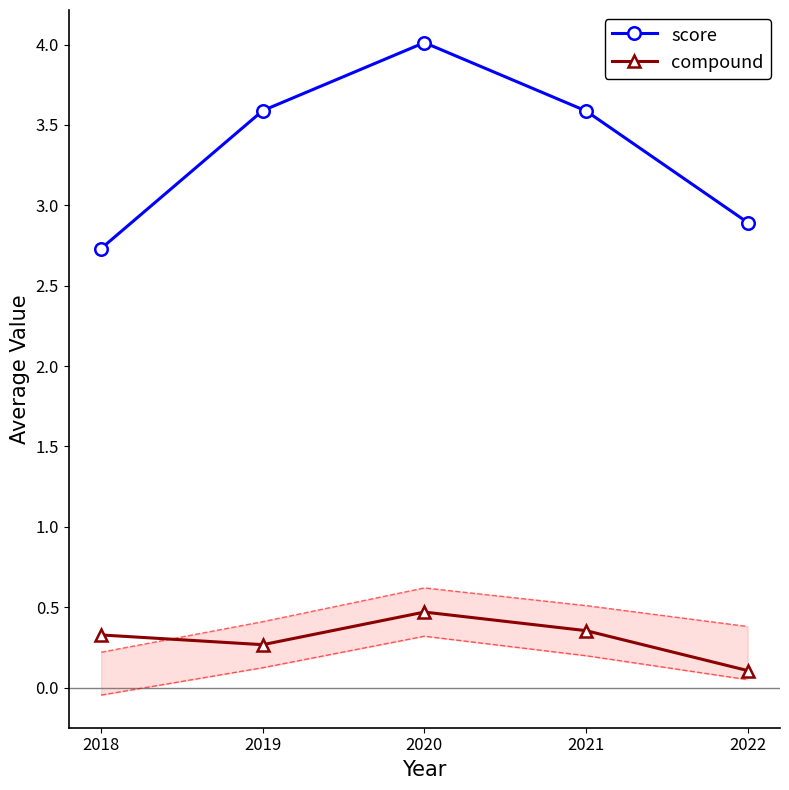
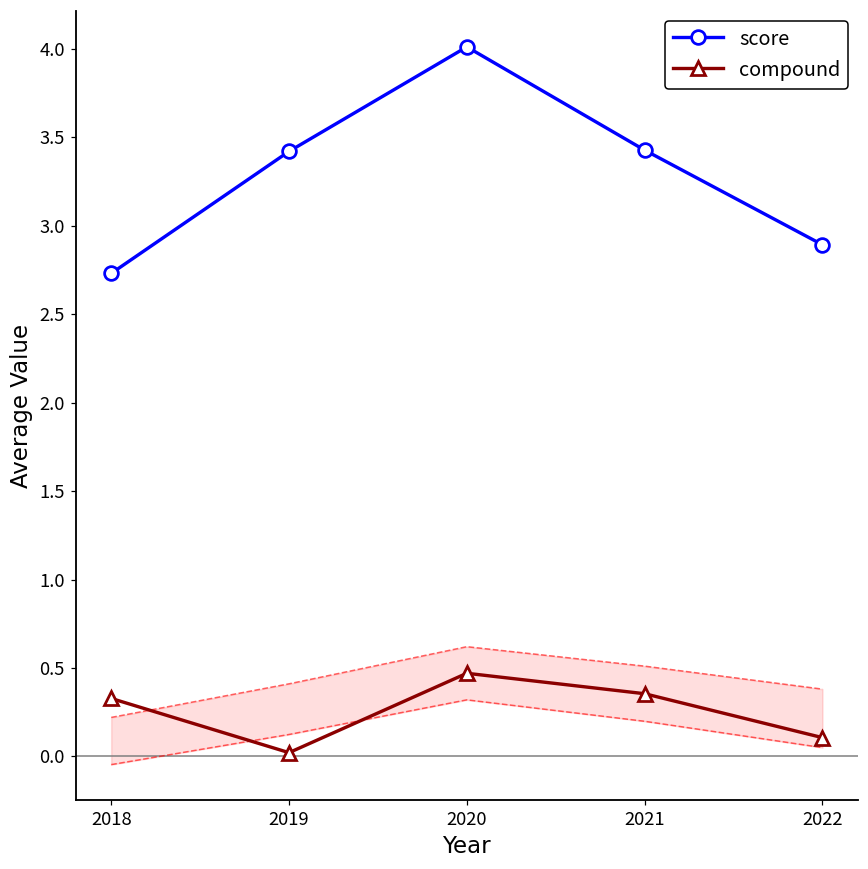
  {
    "score": {
      "2018": 2.73,
-     "2019": 3.59,
+     "2019": 3.42,
      "2020": 4.01,
-     "2021": 3.59,
+     "2021": 3.43,
      "2022": 2.89
    },
    "compound": {
      "2018": 0.33,
-     "2019": 0.27,
+     "2019": 0.02,
      "2020": 0.47,
      "2021": 0.35,
      "2022": 0.11
    }
  }
